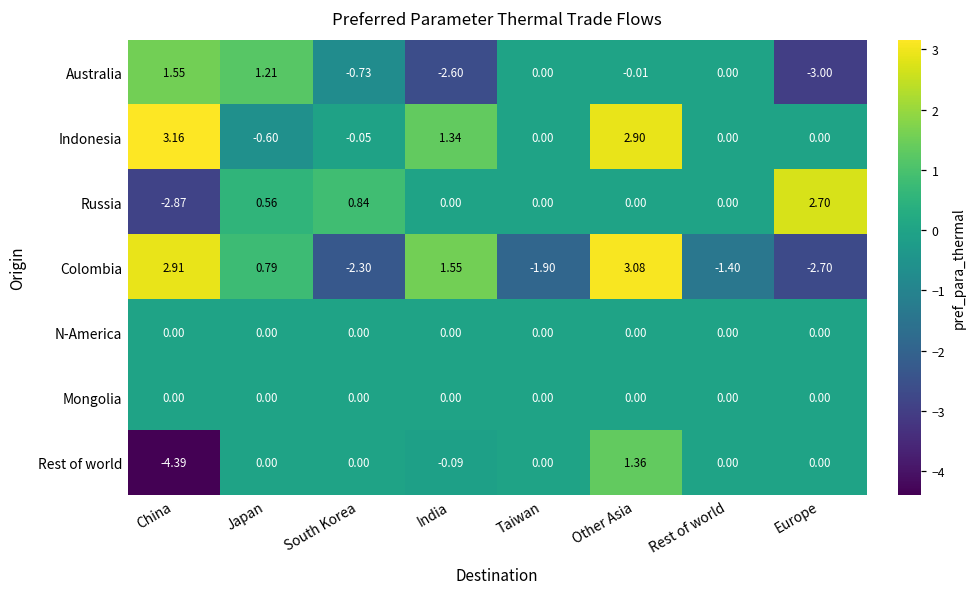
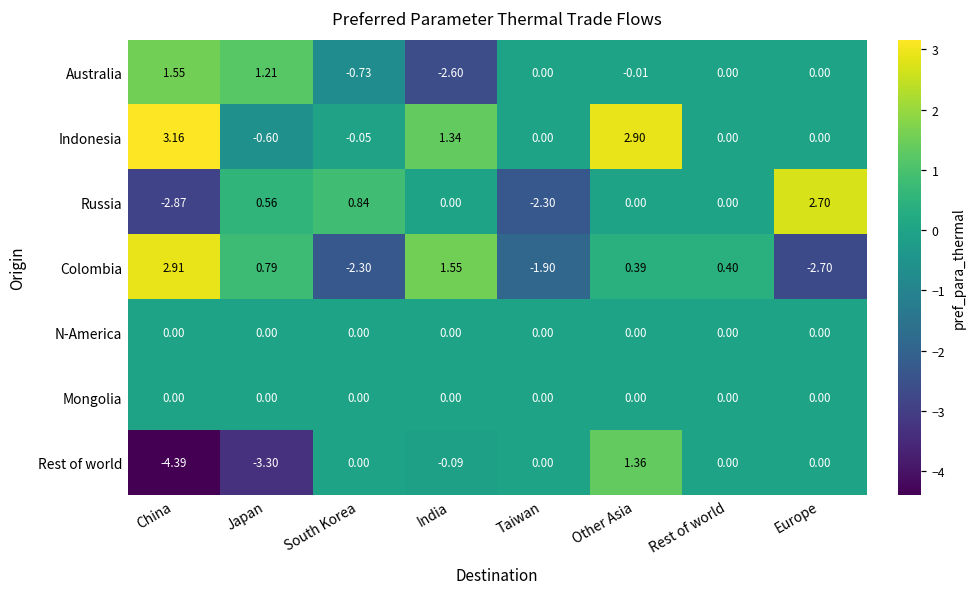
  {
    "Australia": {
      "China": 1.55,
      "Japan": 1.21,
      "South Korea": -0.73,
      "India": -2.60,
      "Taiwan": 0.00,
      "Other Asia": -0.01,
      "Rest of world": 0.00,
-     "Europe": -3.00
+     "Europe": 0.00
    },
    "Indonesia": {
      "China": 3.16,
      "Japan": -0.60,
      "South Korea": -0.05,
      "India": 1.34,
      "Taiwan": 0.00,
      "Other Asia": 2.90,
      "Rest of world": 0.00,
      "Europe": 0.00
    },
    "Russia": {
      "China": -2.87,
      "Japan": 0.56,
      "South Korea": 0.84,
      "India": 0.00,
-     "Taiwan": 0.00,
+     "Taiwan": -2.30,
      "Other Asia": 0.00,
      "Rest of world": 0.00,
      "Europe": 2.70
    },
    "Colombia": {
      "China": 2.91,
      "Japan": 0.79,
      "South Korea": -2.30,
      "India": 1.55,
      "Taiwan": -1.90,
-     "Other Asia": 3.08,
-     "Rest of world": -1.40,
+     "Other Asia": 0.39,
+     "Rest of world": 0.40,
      "Europe": -2.70
    },
    "N-America": {
      "China": 0.00,
      "Japan": 0.00,
      "South Korea": 0.00,
      "India": 0.00,
      "Taiwan": 0.00,
      "Other Asia": 0.00,
      "Rest of world": 0.00,
      "Europe": 0.00
    },
    "Mongolia": {
      "China": 0.00,
      "Japan": 0.00,
      "South Korea": 0.00,
      "India": 0.00,
      "Taiwan": 0.00,
      "Other Asia": 0.00,
      "Rest of world": 0.00,
      "Europe": 0.00
    },
    "Rest of world": {
      "China": -4.39,
-     "Japan": 0.00,
+     "Japan": -3.30,
      "South Korea": 0.00,
      "India": -0.09,
      "Taiwan": 0.00,
      "Other Asia": 1.36,
      "Rest of world": 0.00,
      "Europe": 0.00
    }
  }
